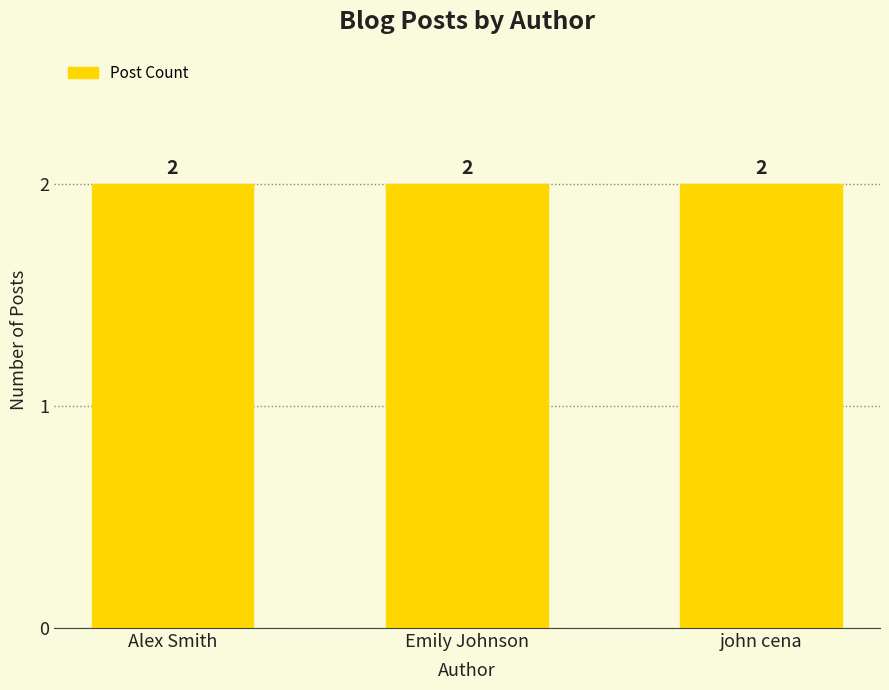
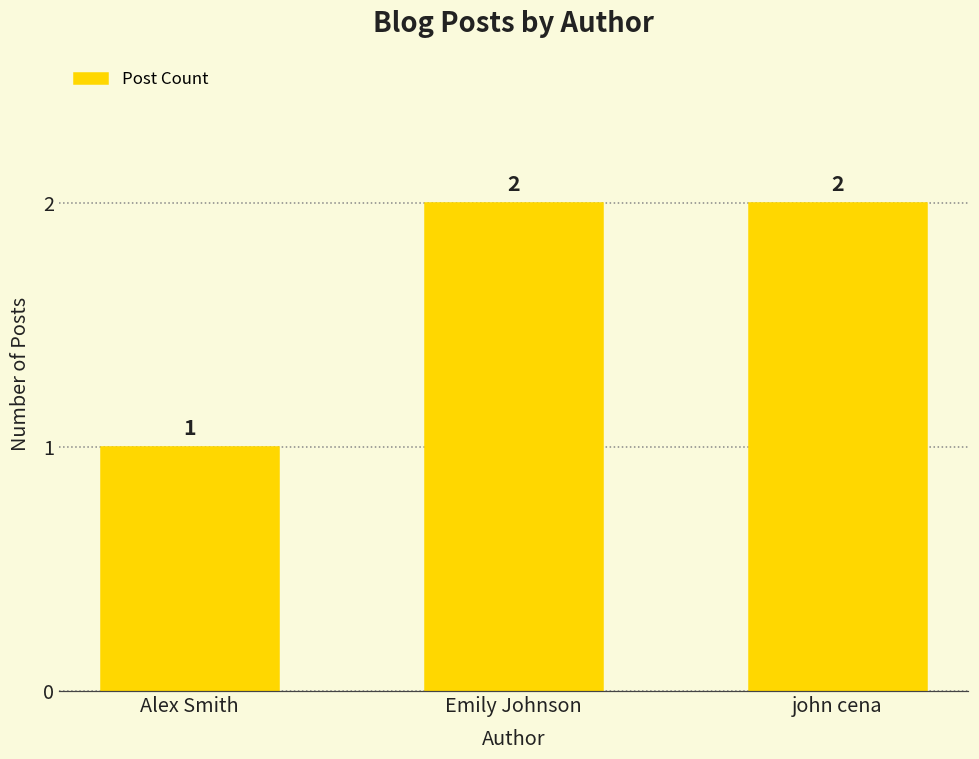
  {
-   "Alex Smith": 2,
+   "Alex Smith": 1,
    "Emily Johnson": 2,
    "john cena": 2
  }
